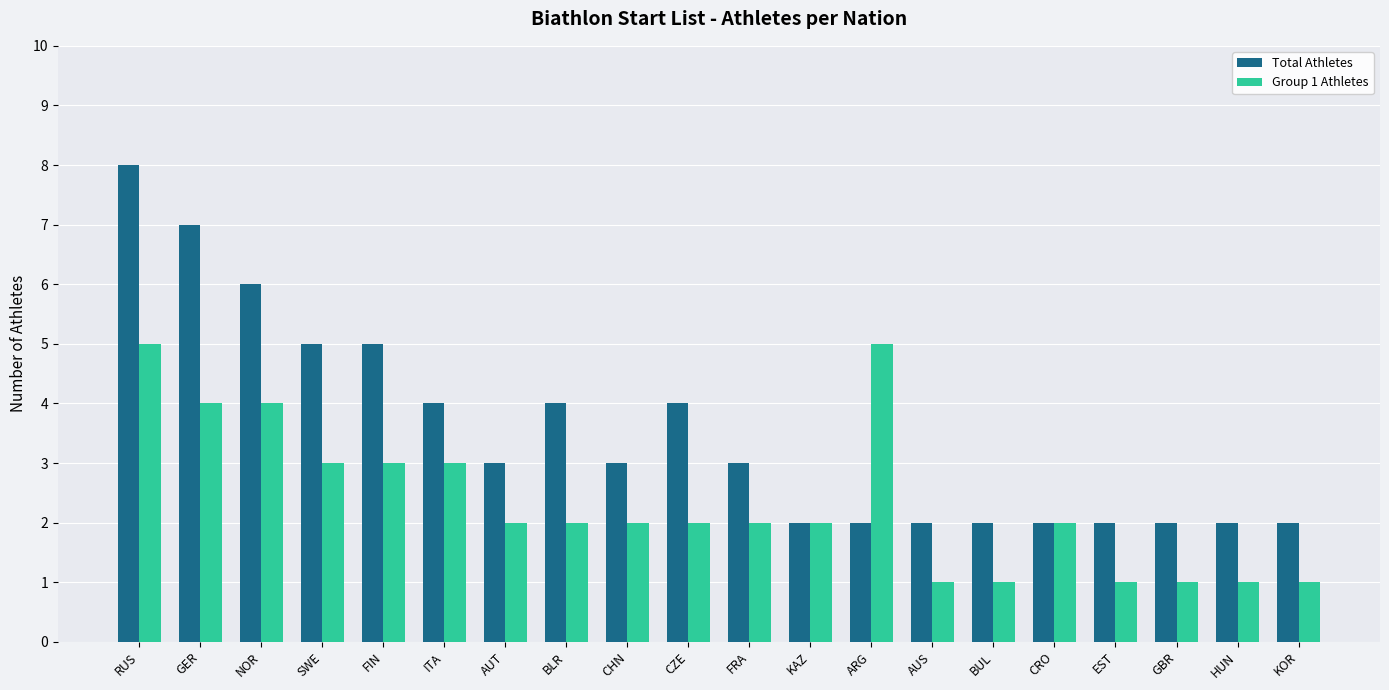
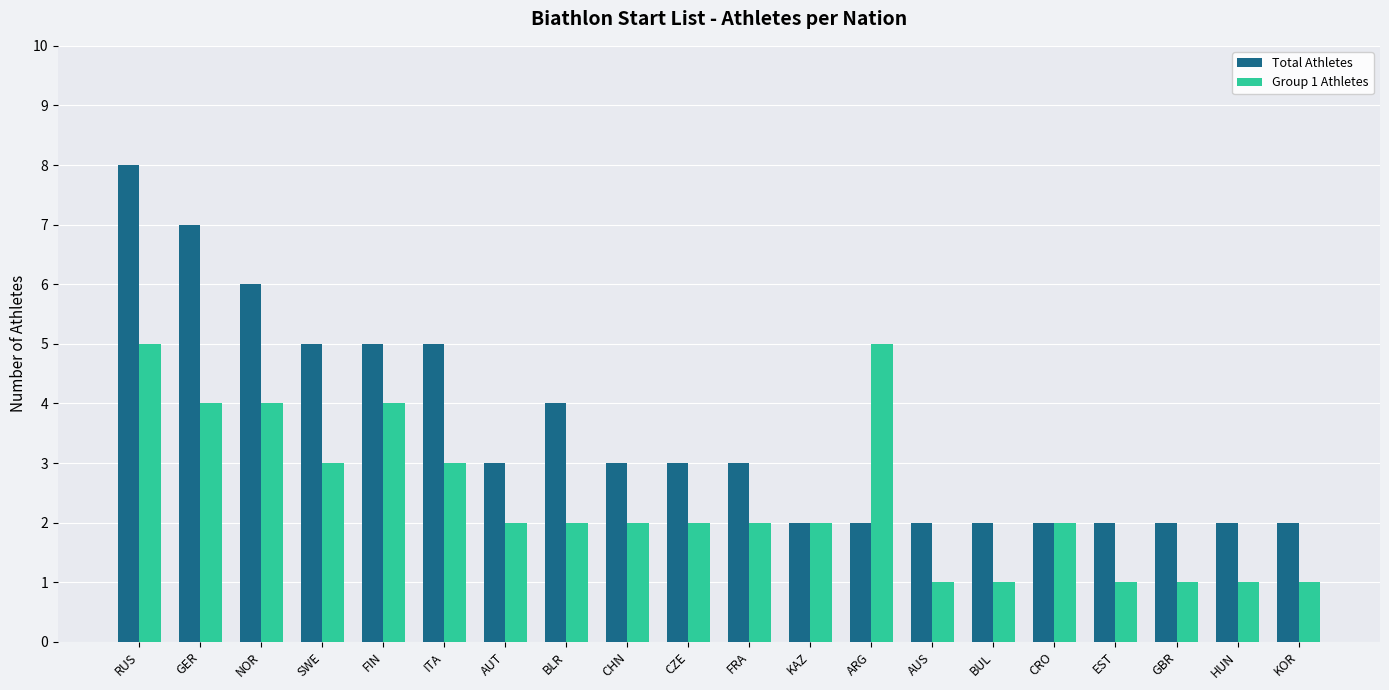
  {
    "Total Athletes": {
      "RUS": 8,
      "GER": 7,
      "NOR": 6,
      "SWE": 5,
      "FIN": 5,
-     "ITA": 4,
+     "ITA": 5,
      "AUT": 3,
      "BLR": 4,
      "CHN": 3,
-     "CZE": 4,
+     "CZE": 3,
      "FRA": 3,
      "KAZ": 2,
      "ARG": 2,
      "AUS": 2,
      "BUL": 2,
      "CRO": 2,
      "EST": 2,
      "GBR": 2,
      "HUN": 2,
      "KOR": 2
    },
    "Group 1 Athletes": {
      "RUS": 5,
      "GER": 4,
      "NOR": 4,
      "SWE": 3,
-     "FIN": 3,
+     "FIN": 4,
      "ITA": 3,
      "AUT": 2,
      "BLR": 2,
      "CHN": 2,
      "CZE": 2,
      "FRA": 2,
      "KAZ": 2,
      "ARG": 5,
      "AUS": 1,
      "BUL": 1,
      "CRO": 2,
      "EST": 1,
      "GBR": 1,
      "HUN": 1,
      "KOR": 1
    }
  }
